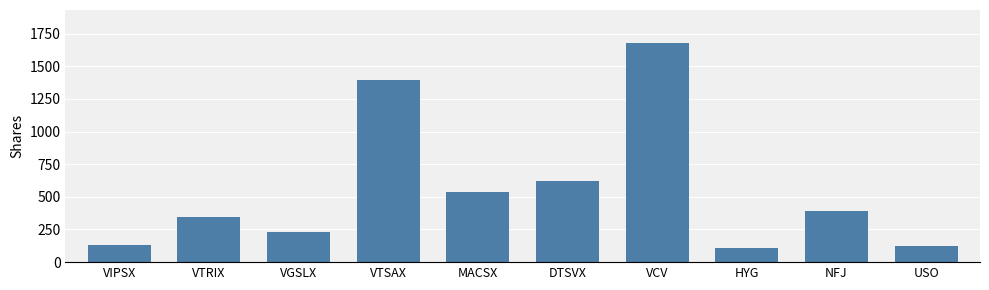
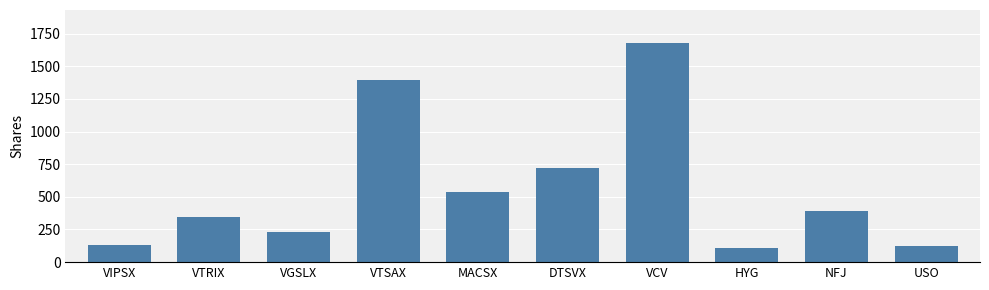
  {
    "VIPSX": 130,
    "VTRIX": 340,
    "VGSLX": 230,
    "VTSAX": 1390,
    "MACSX": 540,
-   "DTSVX": 620,
+   "DTSVX": 720,
    "VCV": 1680,
    "HYG": 110,
    "NFJ": 390,
    "USO": 120
  }
